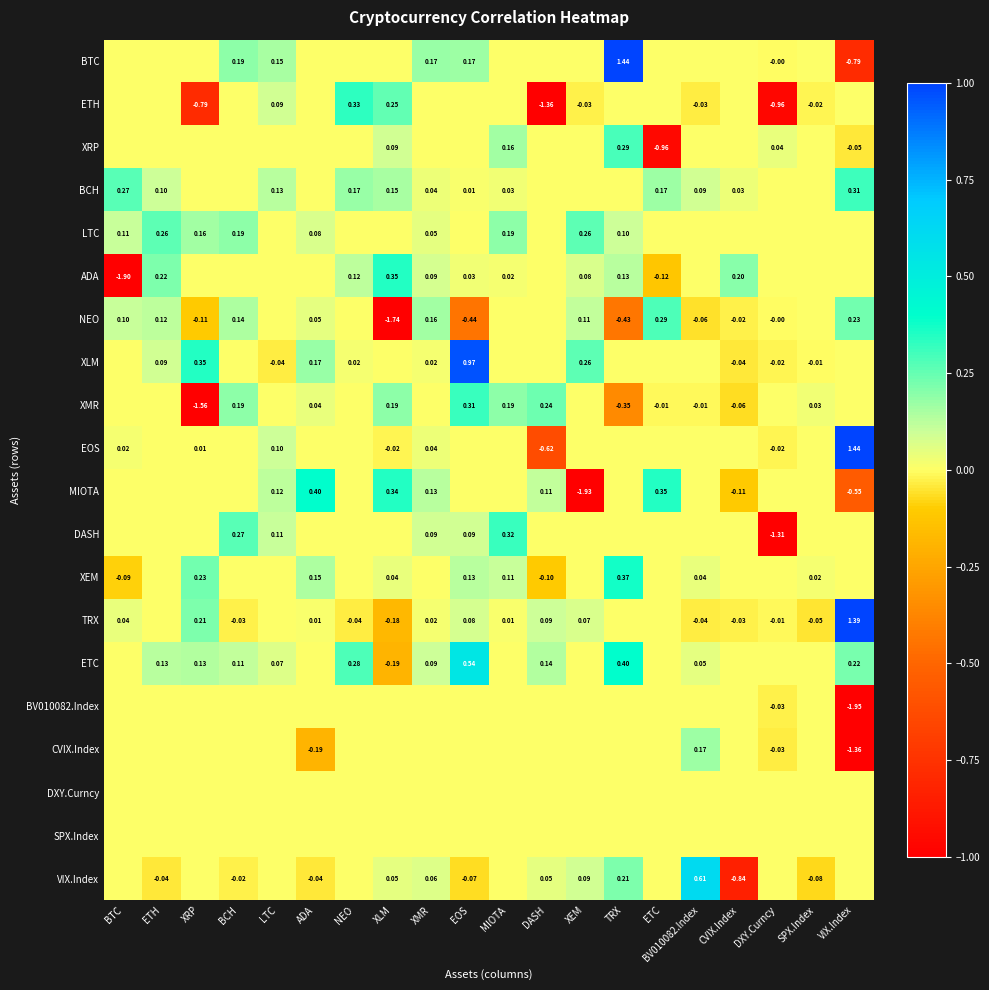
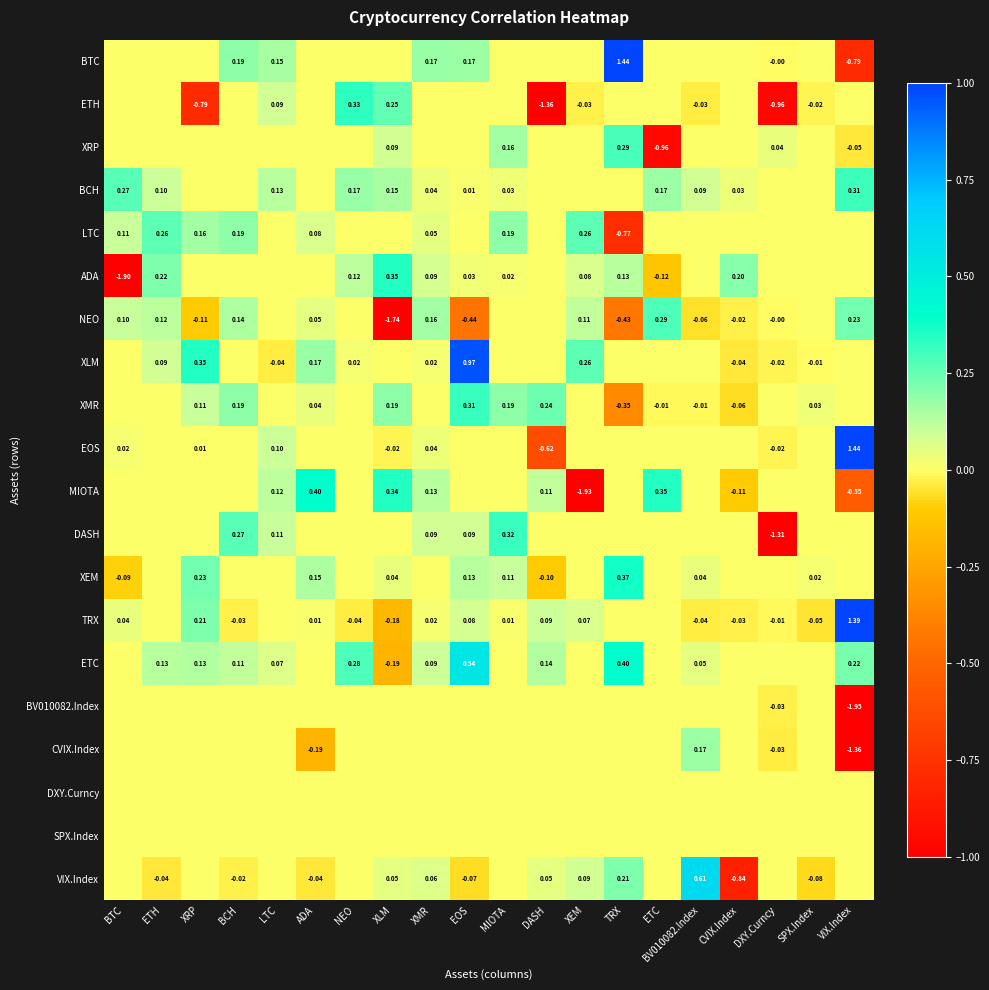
  {
    "BTC": {
      "BCH": 0.19,
      "LTC": 0.15,
      "XMR": 0.17,
      "EOS": 0.17,
      "TRX": 1.44,
      "DXY.Curncy": -0.00,
      "VIX.Index": -0.79
    },
    "ETH": {
      "XRP": -0.79,
      "LTC": 0.09,
      "NEO": 0.33,
      "XLM": 0.25,
      "DASH": -1.36,
      "XEM": -0.03,
      "BV010082.Index": -0.03,
      "DXY.Curncy": -0.96,
      "SPX.Index": -0.02
    },
    "XRP": {
      "XLM": 0.09,
      "MIOTA": 0.16,
      "TRX": 0.29,
      "ETC": -0.96,
      "DXY.Curncy": 0.04,
      "VIX.Index": -0.05
    },
    "BCH": {
      "BTC": 0.27,
      "ETH": 0.10,
      "LTC": 0.13,
      "NEO": 0.17,
      "XLM": 0.15,
      "XMR": 0.04,
      "EOS": 0.01,
      "MIOTA": 0.03,
      "ETC": 0.17,
      "BV010082.Index": 0.09,
      "CVIX.Index": 0.03,
      "VIX.Index": 0.31
    },
    "LTC": {
      "BTC": 0.11,
      "ETH": 0.26,
      "XRP": 0.16,
      "BCH": 0.19,
      "ADA": 0.08,
      "XMR": 0.05,
      "MIOTA": 0.19,
      "XEM": 0.26,
-     "TRX": 0.10
+     "TRX": -0.77
    },
    "ADA": {
      "BTC": -1.90,
      "ETH": 0.22,
      "NEO": 0.12,
      "XLM": 0.35,
      "XMR": 0.09,
      "EOS": 0.03,
      "MIOTA": 0.02,
      "XEM": 0.08,
      "TRX": 0.13,
      "ETC": -0.12,
      "CVIX.Index": 0.20
    },
    "NEO": {
      "BTC": 0.10,
      "ETH": 0.12,
      "XRP": -0.11,
      "BCH": 0.14,
      "ADA": 0.05,
      "XLM": -1.74,
      "XMR": 0.16,
      "EOS": -0.44,
      "XEM": 0.11,
      "TRX": -0.43,
      "ETC": 0.29,
      "BV010082.Index": -0.06,
      "CVIX.Index": -0.02,
      "DXY.Curncy": -0.00,
      "VIX.Index": 0.23
    },
    "XLM": {
      "ETH": 0.09,
      "XRP": 0.35,
      "LTC": -0.04,
      "ADA": 0.17,
      "NEO": 0.02,
      "XMR": 0.02,
      "EOS": 0.97,
      "XEM": 0.26,
      "CVIX.Index": -0.04,
      "DXY.Curncy": -0.02,
      "SPX.Index": -0.01
    },
    "XMR": {
-     "XRP": -1.56,
+     "XRP": 0.11,
      "BCH": 0.19,
      "ADA": 0.04,
      "XLM": 0.19,
      "EOS": 0.31,
      "MIOTA": 0.19,
      "DASH": 0.24,
      "TRX": -0.35,
      "ETC": -0.01,
      "BV010082.Index": -0.01,
      "CVIX.Index": -0.06,
      "SPX.Index": 0.03
    },
    "EOS": {
      "BTC": 0.02,
      "XRP": 0.01,
      "LTC": 0.10,
      "XLM": -0.02,
      "XMR": 0.04,
      "DASH": -0.62,
      "DXY.Curncy": -0.02,
      "VIX.Index": 1.44
    },
    "MIOTA": {
      "LTC": 0.12,
      "ADA": 0.40,
      "XLM": 0.34,
      "XMR": 0.13,
      "DASH": 0.11,
      "XEM": -1.93,
      "ETC": 0.35,
      "CVIX.Index": -0.11,
      "VIX.Index": -0.55
    },
    "DASH": {
      "BCH": 0.27,
      "LTC": 0.11,
      "XMR": 0.09,
      "EOS": 0.09,
      "MIOTA": 0.32,
      "DXY.Curncy": -1.31
    },
    "XEM": {
      "BTC": -0.09,
      "XRP": 0.23,
      "ADA": 0.15,
      "XLM": 0.04,
      "EOS": 0.13,
      "MIOTA": 0.11,
      "DASH": -0.10,
      "TRX": 0.37,
      "BV010082.Index": 0.04,
      "SPX.Index": 0.02
    },
    "TRX": {
      "BTC": 0.04,
      "XRP": 0.21,
      "BCH": -0.03,
      "ADA": 0.01,
      "NEO": -0.04,
      "XLM": -0.18,
      "XMR": 0.02,
      "EOS": 0.08,
      "MIOTA": 0.01,
      "DASH": 0.09,
      "XEM": 0.07,
      "BV010082.Index": -0.04,
      "CVIX.Index": -0.03,
      "DXY.Curncy": -0.01,
      "SPX.Index": -0.05,
      "VIX.Index": 1.39
    },
    "ETC": {
      "ETH": 0.13,
      "XRP": 0.13,
      "BCH": 0.11,
      "LTC": 0.07,
      "NEO": 0.28,
      "XLM": -0.19,
      "XMR": 0.09,
      "EOS": 0.54,
      "DASH": 0.14,
      "TRX": 0.40,
      "BV010082.Index": 0.05,
      "VIX.Index": 0.22
    },
    "BV010082.Index": {
      "DXY.Curncy": -0.03,
      "VIX.Index": -1.95
    },
    "CVIX.Index": {
      "ADA": -0.19,
      "BV010082.Index": 0.17,
      "DXY.Curncy": -0.03,
      "VIX.Index": -1.36
    },
    "VIX.Index": {
      "ETH": -0.04,
      "BCH": -0.02,
      "ADA": -0.04,
      "XLM": 0.05,
      "XMR": 0.06,
      "EOS": -0.07,
      "DASH": 0.05,
      "XEM": 0.09,
      "TRX": 0.21,
      "BV010082.Index": 0.61,
      "CVIX.Index": -0.84,
      "SPX.Index": -0.08
    }
  }
